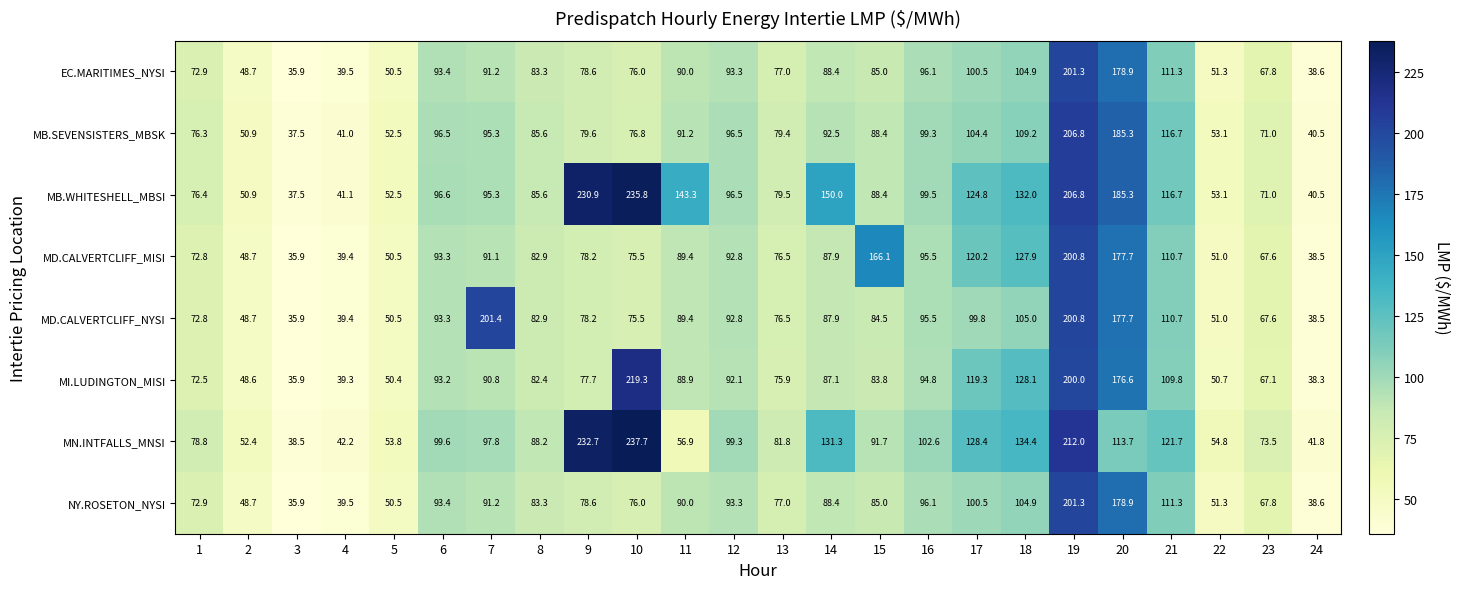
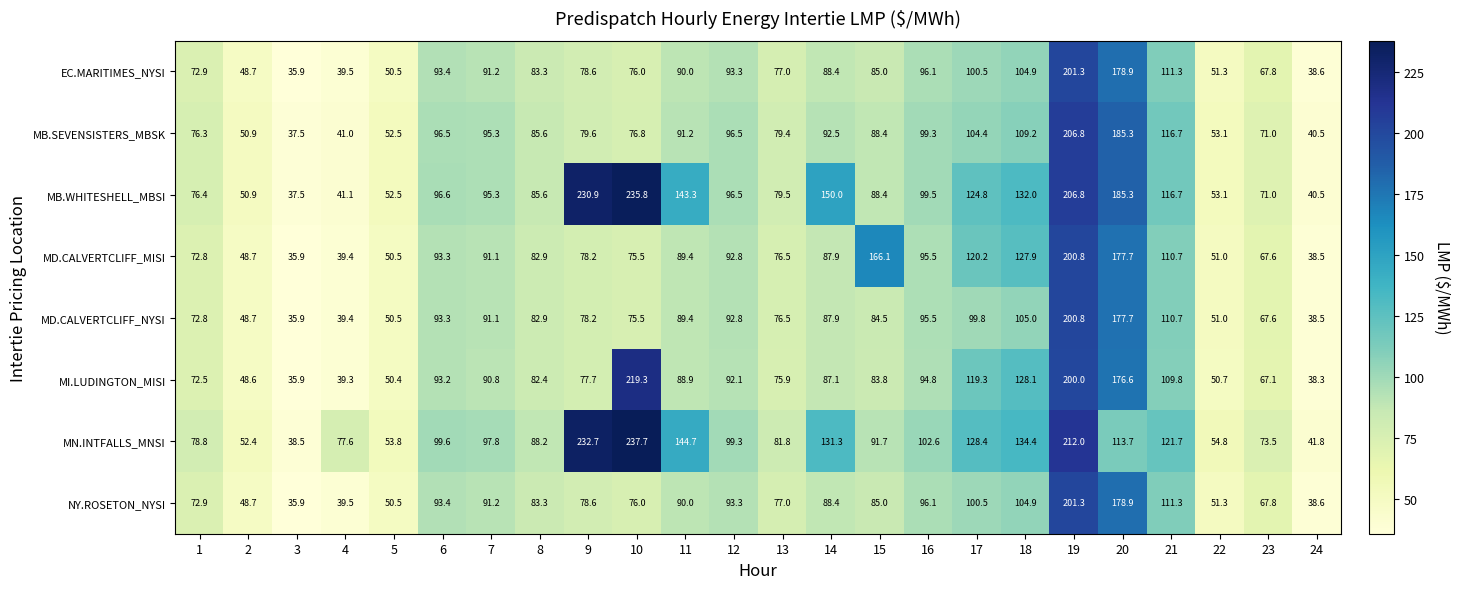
  {
    "EC.MARITIMES_NYSI": {
      "1": 72.9,
      "2": 48.7,
      "3": 35.9,
      "4": 39.5,
      "5": 50.5,
      "6": 93.4,
      "7": 91.2,
      "8": 83.3,
      "9": 78.6,
      "10": 76.0,
      "11": 90.0,
      "12": 93.3,
      "13": 77.0,
      "14": 88.4,
      "15": 85.0,
      "16": 96.1,
      "17": 100.5,
      "18": 104.9,
      "19": 201.3,
      "20": 178.9,
      "21": 111.3,
      "22": 51.3,
      "23": 67.8,
      "24": 38.6
    },
    "MB.SEVENSISTERS_MBSK": {
      "1": 76.3,
      "2": 50.9,
      "3": 37.5,
      "4": 41.0,
      "5": 52.5,
      "6": 96.5,
      "7": 95.3,
      "8": 85.6,
      "9": 79.6,
      "10": 76.8,
      "11": 91.2,
      "12": 96.5,
      "13": 79.4,
      "14": 92.5,
      "15": 88.4,
      "16": 99.3,
      "17": 104.4,
      "18": 109.2,
      "19": 206.8,
      "20": 185.3,
      "21": 116.7,
      "22": 53.1,
      "23": 71.0,
      "24": 40.5
    },
    "MB.WHITESHELL_MBSI": {
      "1": 76.4,
      "2": 50.9,
      "3": 37.5,
      "4": 41.1,
      "5": 52.5,
      "6": 96.6,
      "7": 95.3,
      "8": 85.6,
      "9": 230.9,
      "10": 235.8,
      "11": 143.3,
      "12": 96.5,
      "13": 79.5,
      "14": 150.0,
      "15": 88.4,
      "16": 99.5,
      "17": 124.8,
      "18": 132.0,
      "19": 206.8,
      "20": 185.3,
      "21": 116.7,
      "22": 53.1,
      "23": 71.0,
      "24": 40.5
    },
    "MD.CALVERTCLIFF_MISI": {
      "1": 72.8,
      "2": 48.7,
      "3": 35.9,
      "4": 39.4,
      "5": 50.5,
      "6": 93.3,
      "7": 91.1,
      "8": 82.9,
      "9": 78.2,
      "10": 75.5,
      "11": 89.4,
      "12": 92.8,
      "13": 76.5,
      "14": 87.9,
      "15": 166.1,
      "16": 95.5,
      "17": 120.2,
      "18": 127.9,
      "19": 200.8,
      "20": 177.7,
      "21": 110.7,
      "22": 51.0,
      "23": 67.6,
      "24": 38.5
    },
    "MD.CALVERTCLIFF_NYSI": {
      "1": 72.8,
      "2": 48.7,
      "3": 35.9,
      "4": 39.4,
      "5": 50.5,
      "6": 93.3,
-     "7": 201.4,
+     "7": 91.1,
      "8": 82.9,
      "9": 78.2,
      "10": 75.5,
      "11": 89.4,
      "12": 92.8,
      "13": 76.5,
      "14": 87.9,
      "15": 84.5,
      "16": 95.5,
      "17": 99.8,
      "18": 105.0,
      "19": 200.8,
      "20": 177.7,
      "21": 110.7,
      "22": 51.0,
      "23": 67.6,
      "24": 38.5
    },
    "MI.LUDINGTON_MISI": {
      "1": 72.5,
      "2": 48.6,
      "3": 35.9,
      "4": 39.3,
      "5": 50.4,
      "6": 93.2,
      "7": 90.8,
      "8": 82.4,
      "9": 77.7,
      "10": 219.3,
      "11": 88.9,
      "12": 92.1,
      "13": 75.9,
      "14": 87.1,
      "15": 83.8,
      "16": 94.8,
      "17": 119.3,
      "18": 128.1,
      "19": 200.0,
      "20": 176.6,
      "21": 109.8,
      "22": 50.7,
      "23": 67.1,
      "24": 38.3
    },
    "MN.INTFALLS_MNSI": {
      "1": 78.8,
      "2": 52.4,
      "3": 38.5,
-     "4": 42.2,
+     "4": 77.6,
      "5": 53.8,
      "6": 99.6,
      "7": 97.8,
      "8": 88.2,
      "9": 232.7,
      "10": 237.7,
-     "11": 56.9,
+     "11": 144.7,
      "12": 99.3,
      "13": 81.8,
      "14": 131.3,
      "15": 91.7,
      "16": 102.6,
      "17": 128.4,
      "18": 134.4,
      "19": 212.0,
      "20": 113.7,
      "21": 121.7,
      "22": 54.8,
      "23": 73.5,
      "24": 41.8
    },
    "NY.ROSETON_NYSI": {
      "1": 72.9,
      "2": 48.7,
      "3": 35.9,
      "4": 39.5,
      "5": 50.5,
      "6": 93.4,
      "7": 91.2,
      "8": 83.3,
      "9": 78.6,
      "10": 76.0,
      "11": 90.0,
      "12": 93.3,
      "13": 77.0,
      "14": 88.4,
      "15": 85.0,
      "16": 96.1,
      "17": 100.5,
      "18": 104.9,
      "19": 201.3,
      "20": 178.9,
      "21": 111.3,
      "22": 51.3,
      "23": 67.8,
      "24": 38.6
    }
  }
